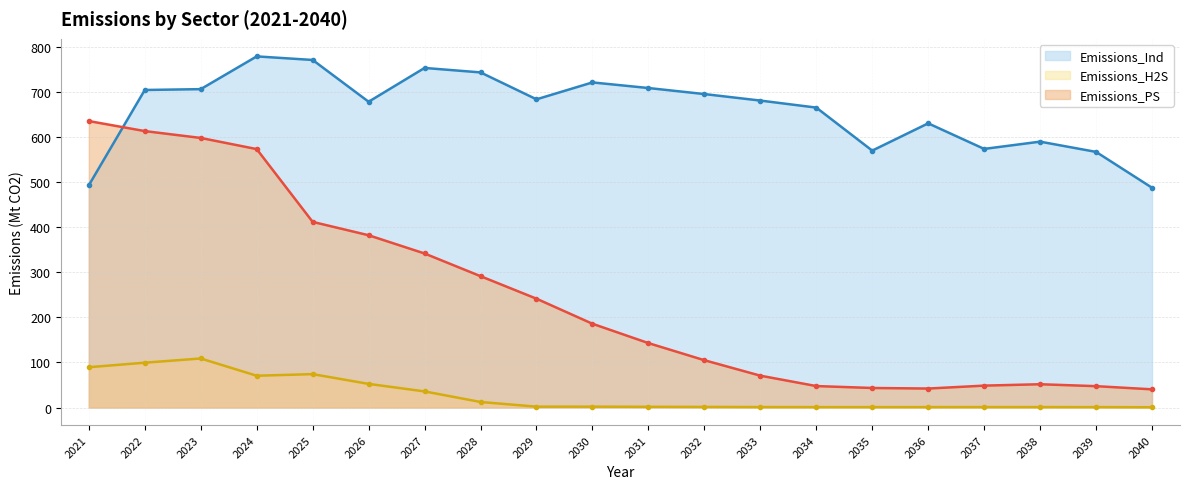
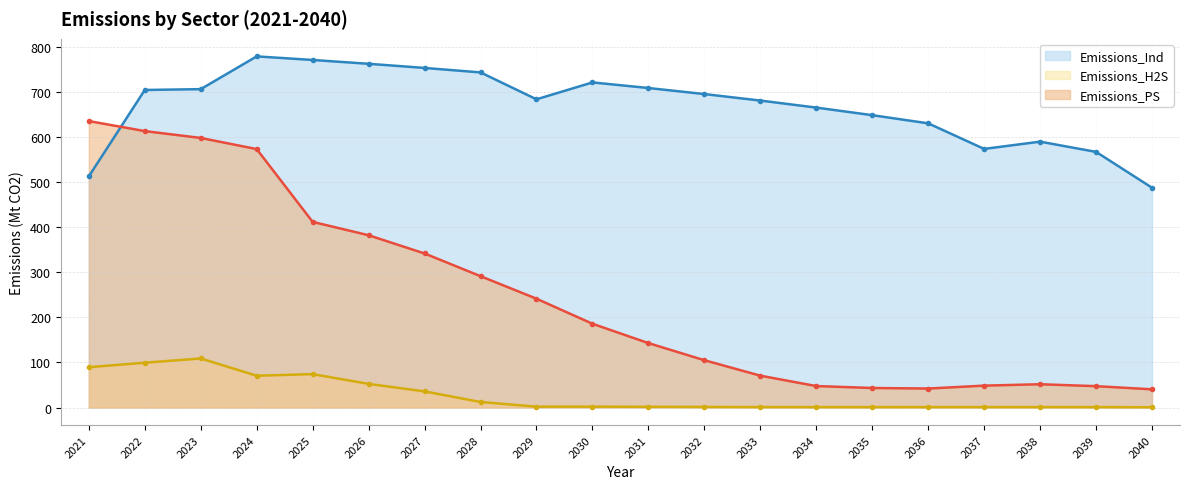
  {
    "Emissions_Ind": {
-     "2021": 490,
+     "2021": 510,
      "2022": 700,
      "2023": 710,
      "2024": 780,
      "2025": 770,
-     "2026": 680,
+     "2026": 760,
      "2027": 750,
      "2028": 740,
      "2029": 680,
      "2030": 720,
      "2031": 710,
      "2032": 700,
      "2033": 680,
      "2034": 670,
-     "2035": 570,
+     "2035": 650,
      "2036": 630,
      "2037": 570,
      "2038": 590,
      "2039": 570,
      "2040": 490
    }
  }
